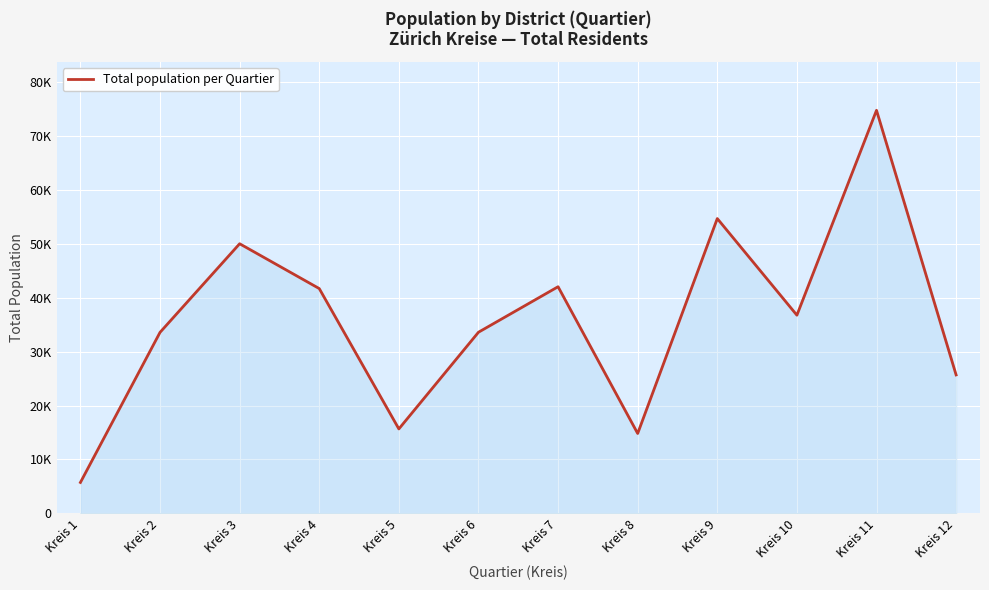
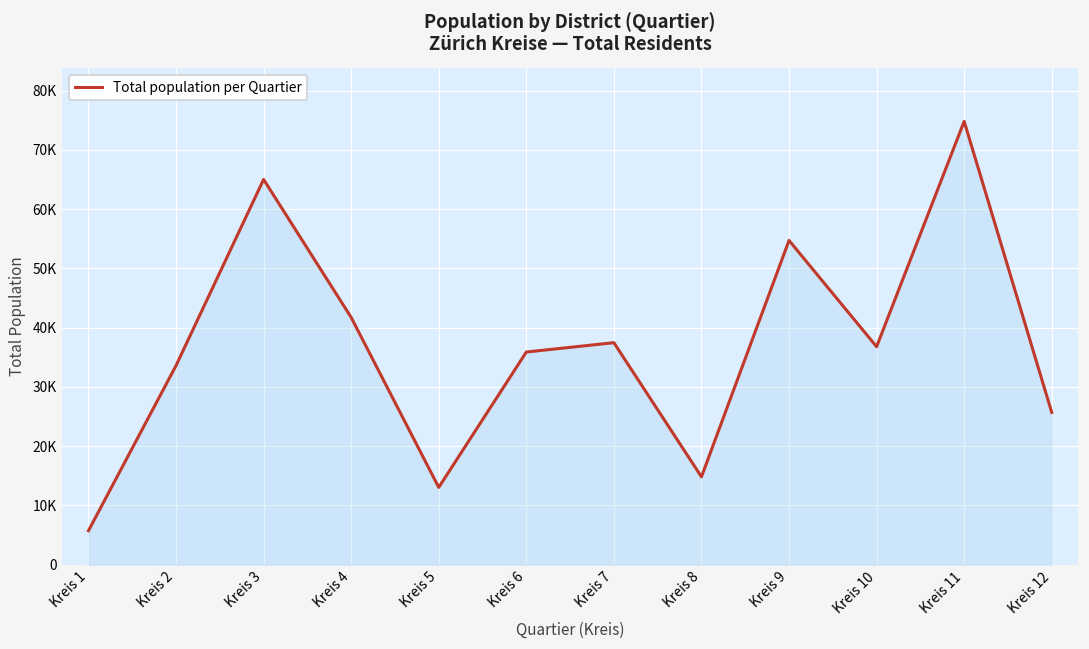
  {
    "Kreis 1": 6000,
    "Kreis 2": 34000,
-   "Kreis 3": 50000,
+   "Kreis 3": 65000,
    "Kreis 4": 42000,
-   "Kreis 5": 16000,
-   "Kreis 6": 34000,
-   "Kreis 7": 42000,
+   "Kreis 5": 13000,
+   "Kreis 6": 36000,
+   "Kreis 7": 37000,
    "Kreis 8": 15000,
    "Kreis 9": 55000,
    "Kreis 10": 37000,
    "Kreis 11": 75000,
    "Kreis 12": 26000
  }
